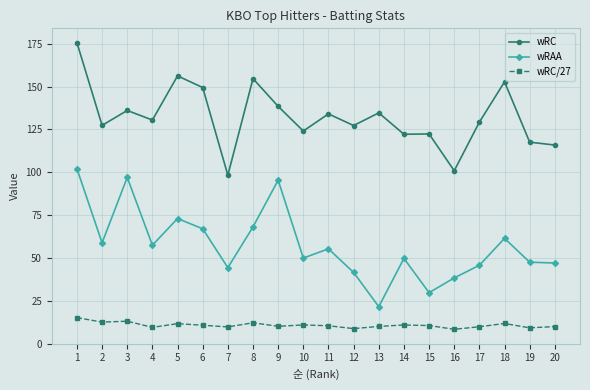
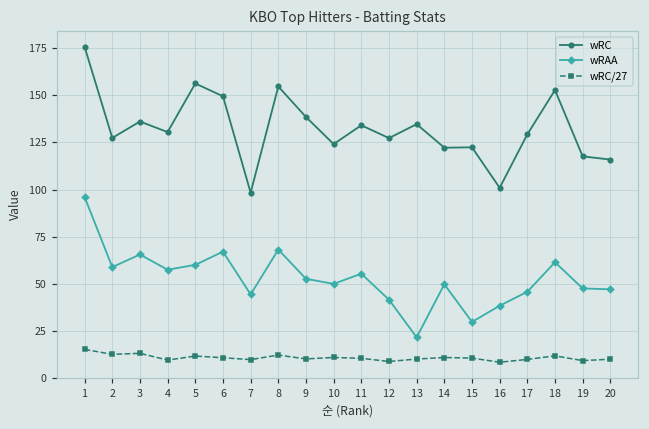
  {
    "wRAA": {
-     "1": 102,
+     "1": 96,
      "2": 59,
-     "3": 97,
+     "3": 66,
      "4": 57,
-     "5": 73,
+     "5": 60,
      "6": 67,
      "7": 44,
      "8": 68,
-     "9": 95,
+     "9": 53,
      "10": 50,
      "11": 55,
      "12": 42,
      "13": 22,
      "14": 50,
      "15": 30,
      "16": 38,
      "17": 46,
      "18": 61,
      "19": 48,
      "20": 47
    }
  }
